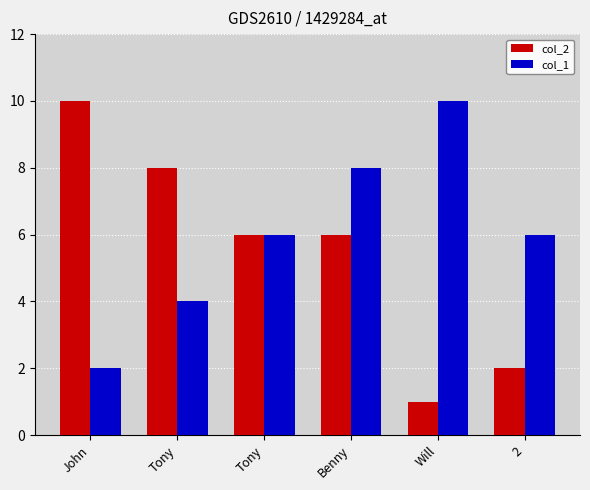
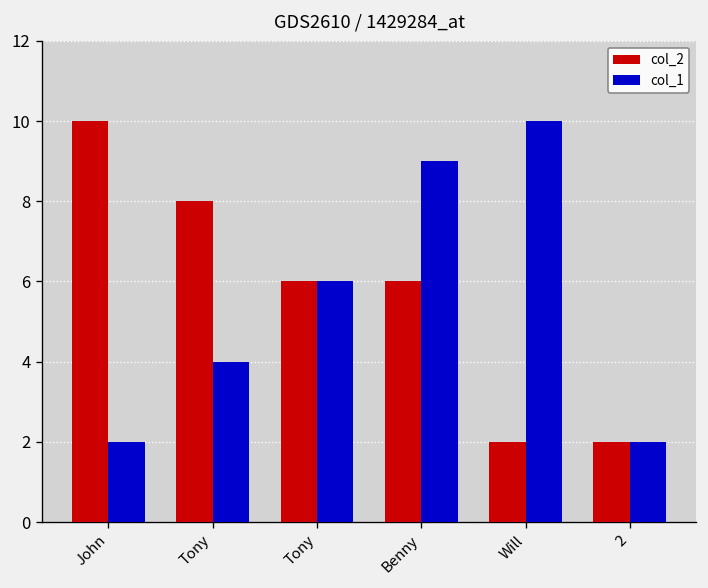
  {
    "col_2": {
      "John": 10,
      "Benny": 6,
-     "Will": 1,
+     "Will": 2,
      "2": 2
    },
    "col_1": {
      "John": 2,
-     "Benny": 8,
+     "Benny": 9,
      "Will": 10,
-     "2": 6
+     "2": 2
    }
  }
